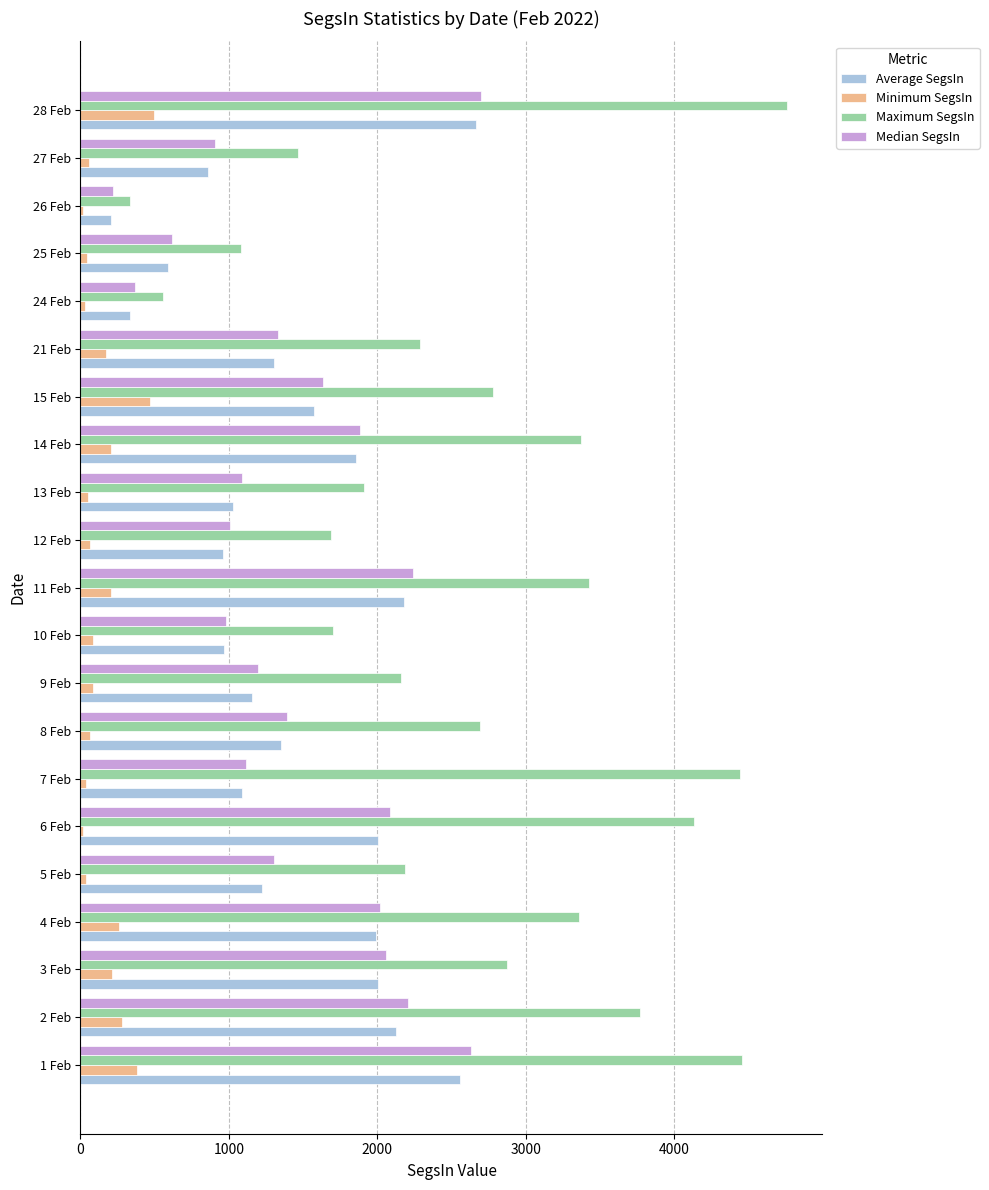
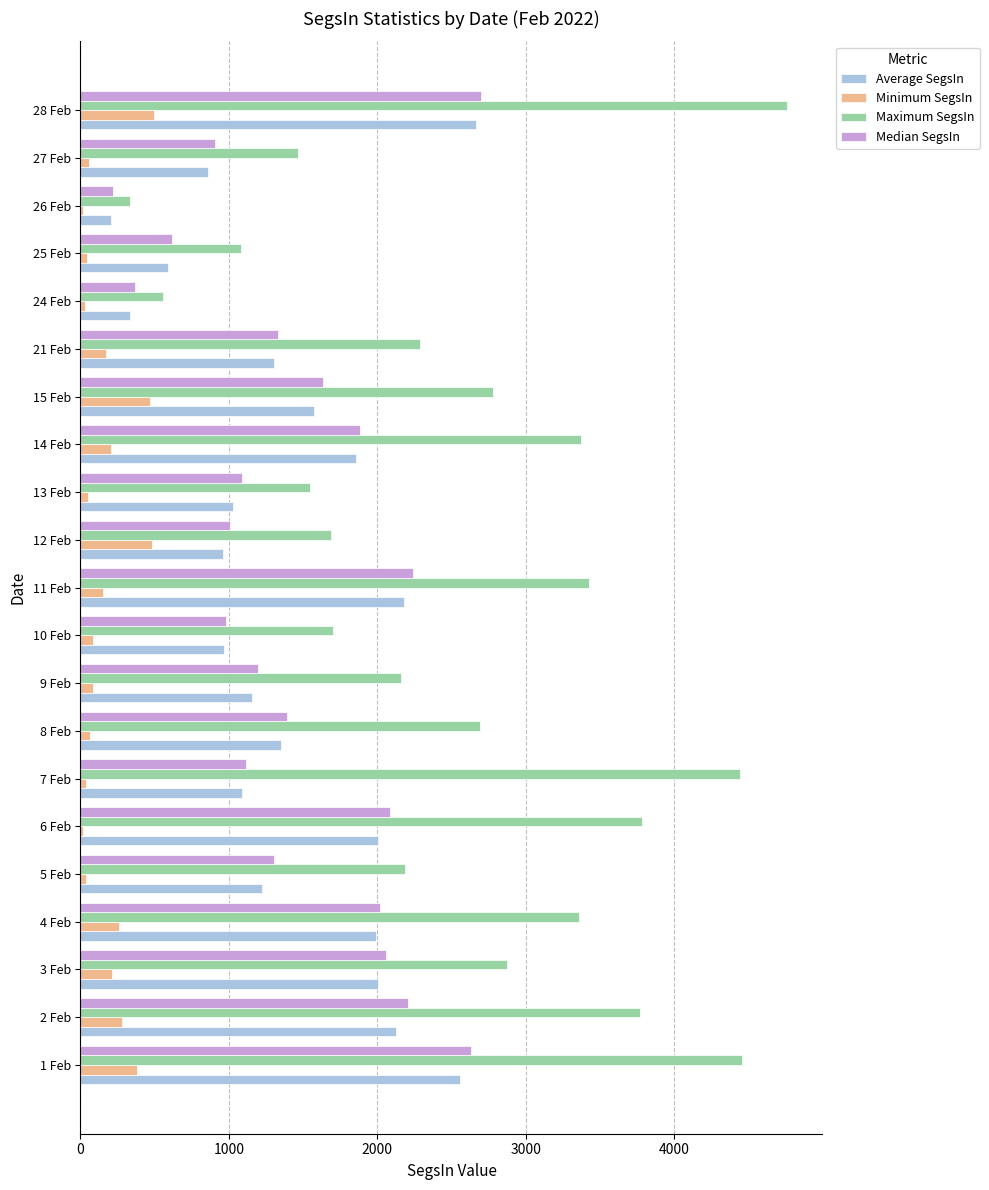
  {
    "Minimum SegsIn": {
      "28 Feb": 490,
      "27 Feb": 60,
      "25 Feb": 50,
      "24 Feb": 30,
      "21 Feb": 170,
      "15 Feb": 470,
      "14 Feb": 210,
      "13 Feb": 50,
-     "12 Feb": 60,
-     "11 Feb": 210,
+     "12 Feb": 480,
+     "11 Feb": 150,
      "10 Feb": 90,
      "9 Feb": 90,
      "8 Feb": 70,
      "7 Feb": 30,
      "5 Feb": 40,
      "4 Feb": 260,
      "3 Feb": 210,
      "2 Feb": 280,
      "1 Feb": 380
    },
    "Maximum SegsIn": {
      "28 Feb": 4760,
      "27 Feb": 1470,
      "26 Feb": 330,
      "25 Feb": 1080,
      "24 Feb": 560,
      "21 Feb": 2290,
      "15 Feb": 2780,
      "14 Feb": 3370,
-     "13 Feb": 1910,
+     "13 Feb": 1540,
      "12 Feb": 1690,
      "11 Feb": 3430,
      "10 Feb": 1700,
      "9 Feb": 2160,
      "8 Feb": 2690,
      "7 Feb": 4440,
-     "6 Feb": 4130,
+     "6 Feb": 3780,
      "5 Feb": 2190,
      "4 Feb": 3350,
      "3 Feb": 2870,
      "2 Feb": 3770,
      "1 Feb": 4460
    }
  }
